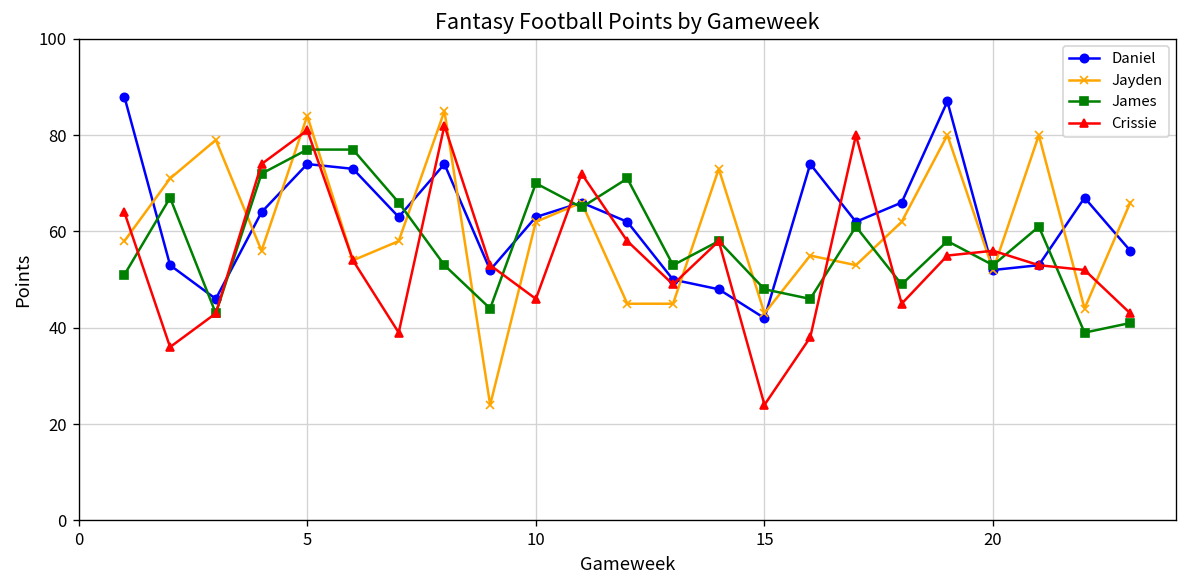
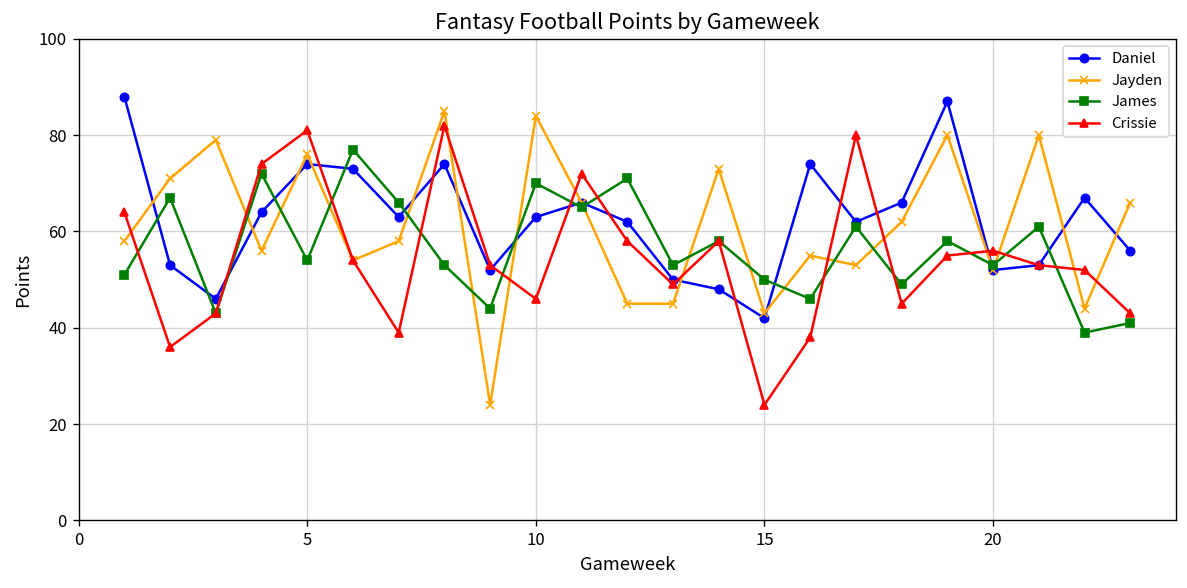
  {
    "Daniel": {
      "5": 74,
      "10": 63,
      "15": 42
    },
    "Jayden": {
-     "5": 84,
-     "10": 62,
+     "5": 76,
+     "10": 84,
      "15": 43
    },
    "James": {
-     "5": 77,
+     "5": 54,
      "10": 70,
-     "15": 48,
+     "15": 50,
      "20": 53
    },
    "Crissie": {
      "5": 81,
      "10": 46,
      "15": 24,
      "20": 56
    }
  }
